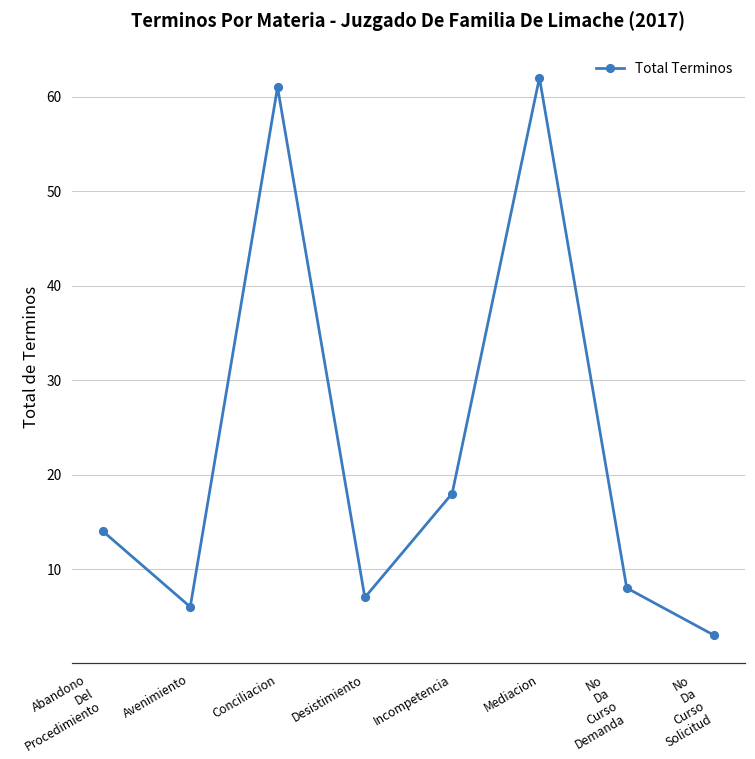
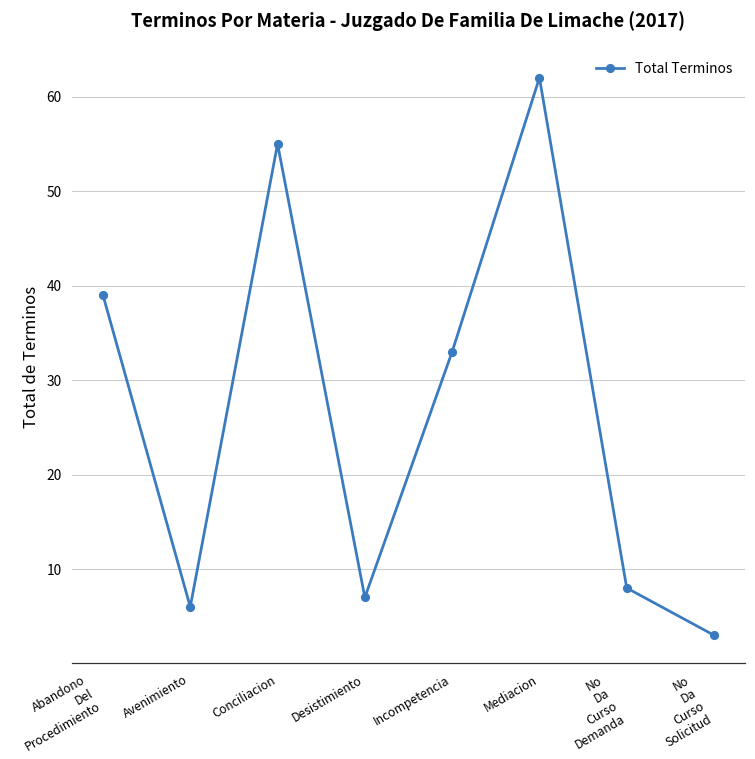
  {
-   "Abandono Del Procedimiento": 14,
+   "Abandono Del Procedimiento": 39,
    "Avenimiento": 6,
-   "Conciliacion": 61,
+   "Conciliacion": 55,
    "Desistimiento": 7,
-   "Incompetencia": 18,
+   "Incompetencia": 33,
    "Mediacion": 62,
    "No Da Curso Demanda": 8,
    "No Da Curso Solicitud": 3
  }
